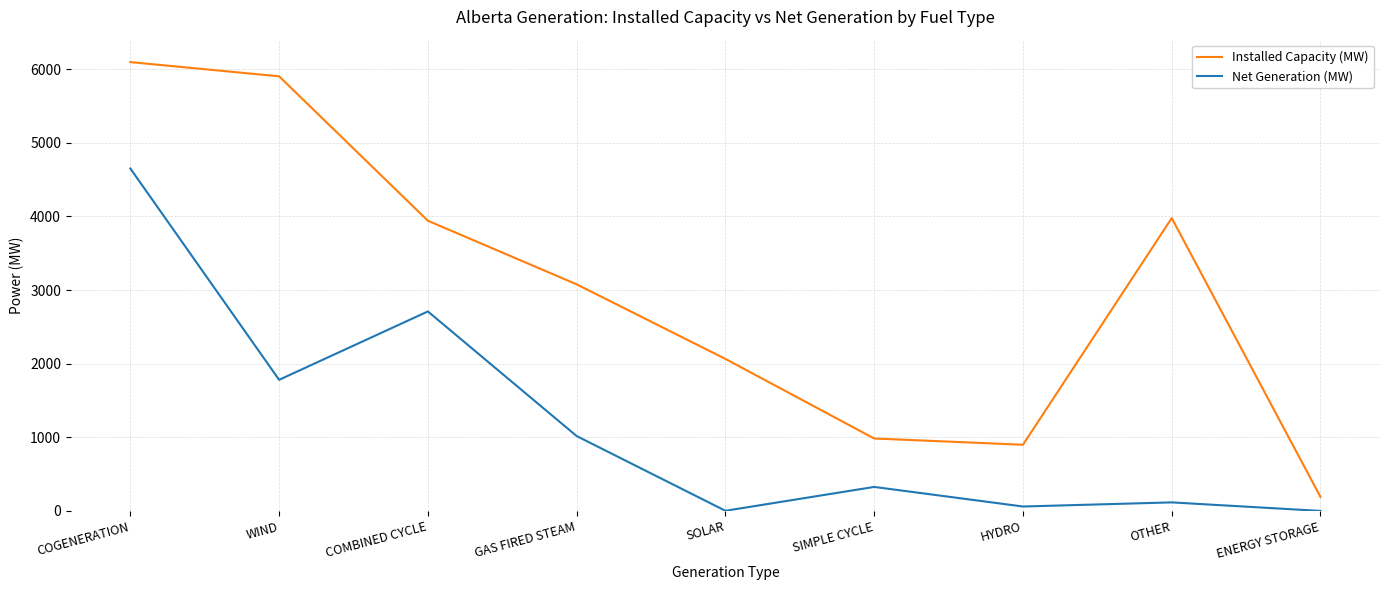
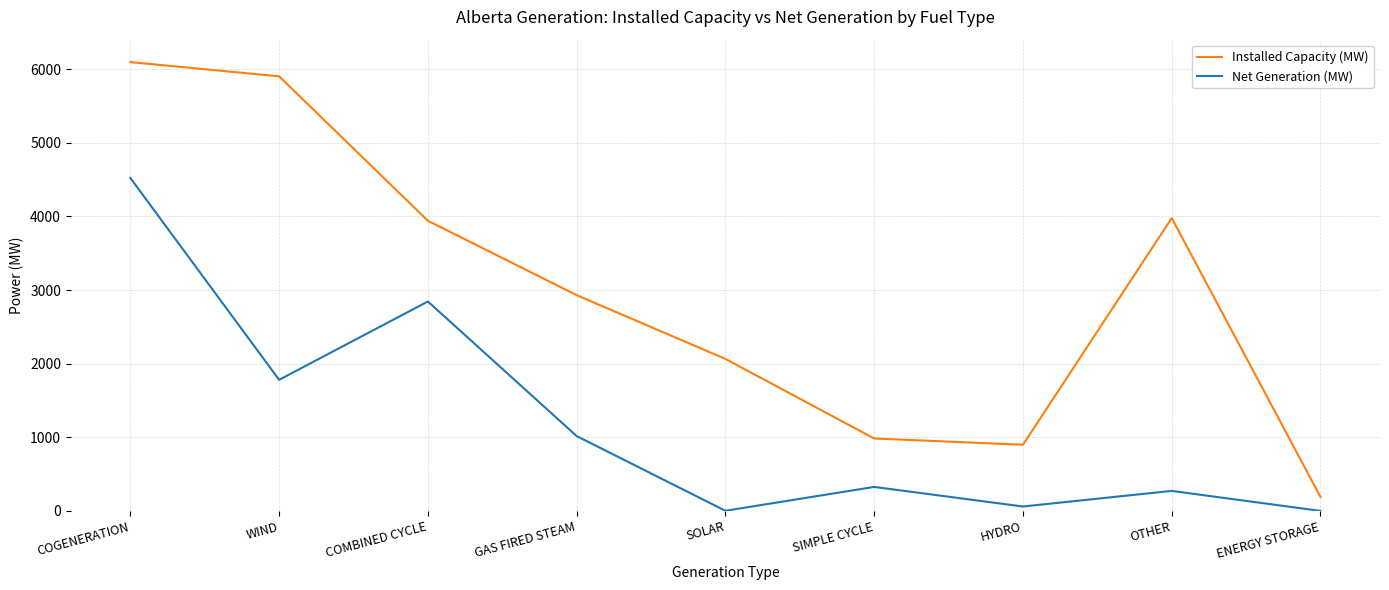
  {
    "Installed Capacity (MW)": {
      "COGENERATION": 6100,
      "WIND": 5900,
      "COMBINED CYCLE": 3900,
-     "GAS FIRED STEAM": 3100,
+     "GAS FIRED STEAM": 2900,
      "SOLAR": 2100,
      "SIMPLE CYCLE": 1000,
      "HYDRO": 900,
      "OTHER": 4000,
      "ENERGY STORAGE": 200
    },
    "Net Generation (MW)": {
-     "COGENERATION": 4700,
+     "COGENERATION": 4500,
      "WIND": 1800,
-     "COMBINED CYCLE": 2700,
+     "COMBINED CYCLE": 2800,
      "GAS FIRED STEAM": 1000,
      "SOLAR": 0,
      "SIMPLE CYCLE": 300,
      "HYDRO": 100,
-     "OTHER": 100,
+     "OTHER": 300,
      "ENERGY STORAGE": 0
    }
  }
